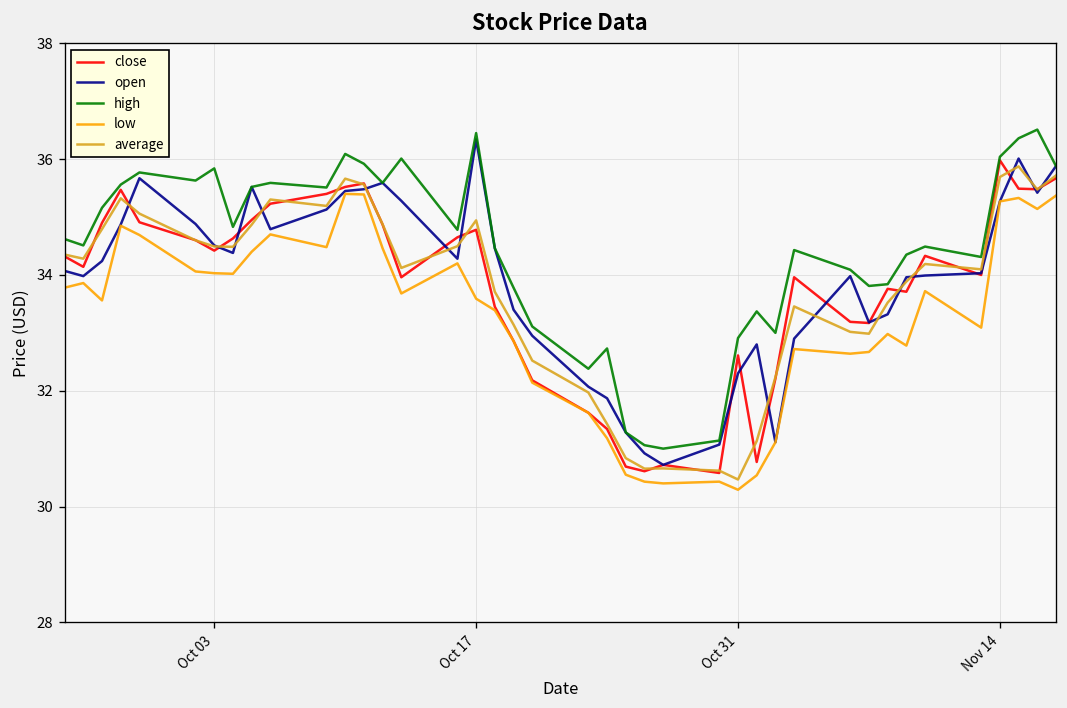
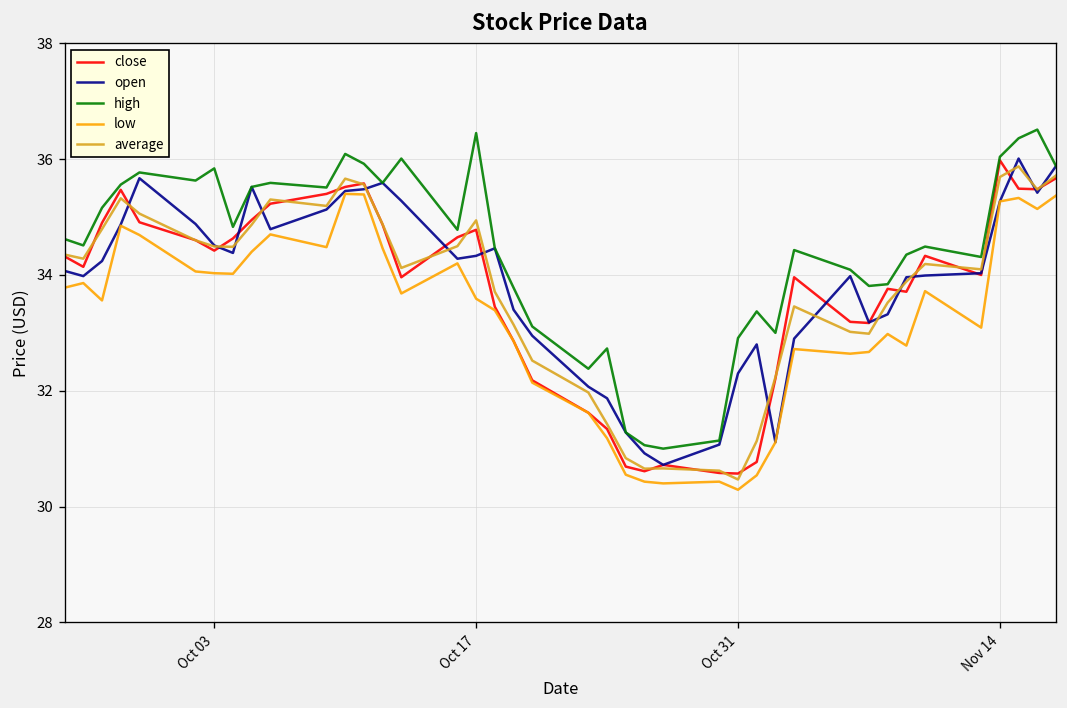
  {
    "close": {
      "Oct 03": 34.4,
      "Oct 17": 34.8,
-     "Oct 31": 32.6,
+     "Oct 31": 30.6,
      "Nov 14": 36.0
    },
    "open": {
-     "Oct 17": 36.3,
+     "Oct 17": 34.3,
      "Oct 31": 32.3
    },
    "high": {
      "Oct 03": 35.8,
      "Oct 17": 36.5,
      "Oct 31": 32.9,
      "Nov 14": 36.0
    }
  }
